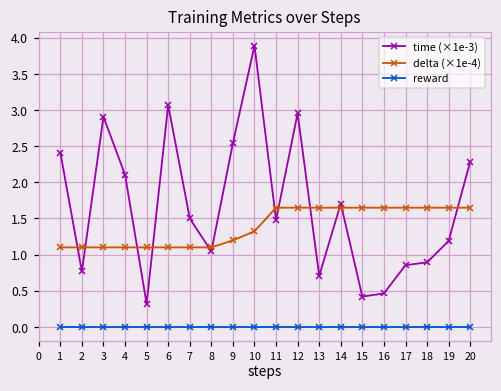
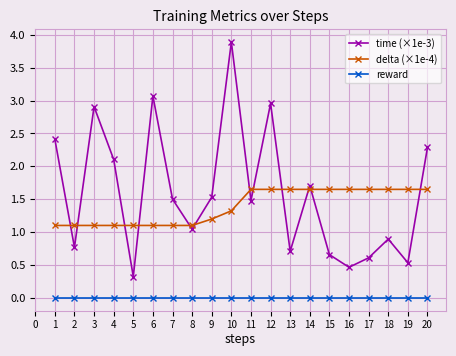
  {
    "time (×1e-3)": {
      "1": 2.4,
      "2": 0.8,
      "3": 2.9,
      "4": 2.1,
      "5": 0.3,
      "6": 3.1,
      "7": 1.5,
      "8": 1.0,
-     "9": 2.5,
+     "9": 1.5,
      "10": 3.9,
      "11": 1.5,
      "12": 3.0,
      "13": 0.7,
      "14": 1.7,
-     "15": 0.4,
+     "15": 0.7,
      "16": 0.5,
-     "17": 0.9,
+     "17": 0.6,
      "18": 0.9,
-     "19": 1.2,
+     "19": 0.5,
      "20": 2.3
    },
    "delta (×1e-4)": {
      "1": 1.1,
      "2": 1.1,
      "3": 1.1,
      "4": 1.1,
      "5": 1.1,
      "6": 1.1,
      "7": 1.1,
      "8": 1.1,
      "9": 1.2,
      "10": 1.3,
      "11": 1.6,
      "12": 1.6,
      "13": 1.6,
      "14": 1.6,
      "15": 1.6,
      "16": 1.6,
      "17": 1.6,
      "18": 1.6,
      "19": 1.6,
      "20": 1.6
    },
    "reward": {
      "1": 0.0,
      "2": 0.0,
      "3": 0.0,
      "4": 0.0,
      "5": 0.0,
      "6": 0.0,
      "7": 0.0,
      "8": 0.0,
      "9": 0.0,
      "10": 0.0,
      "11": 0.0,
      "12": 0.0,
      "13": 0.0,
      "14": 0.0,
      "15": 0.0,
      "16": 0.0,
      "17": 0.0,
      "18": 0.0,
      "19": 0.0,
      "20": 0.0
    }
  }
